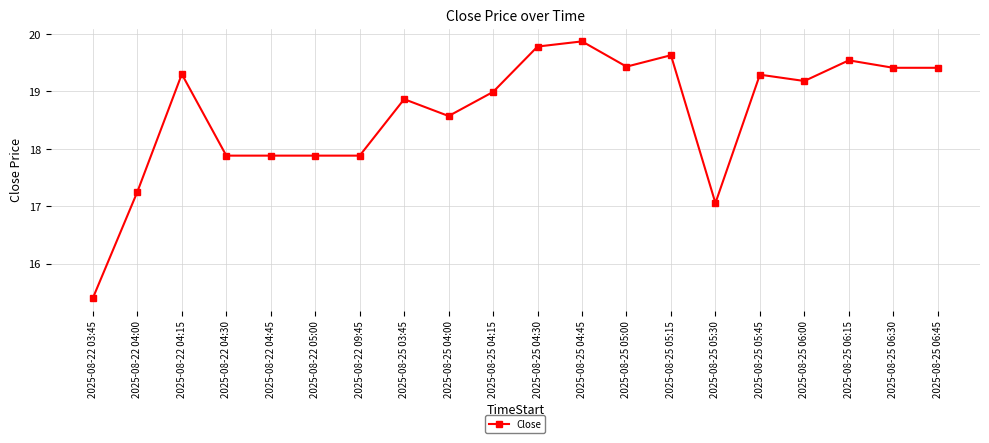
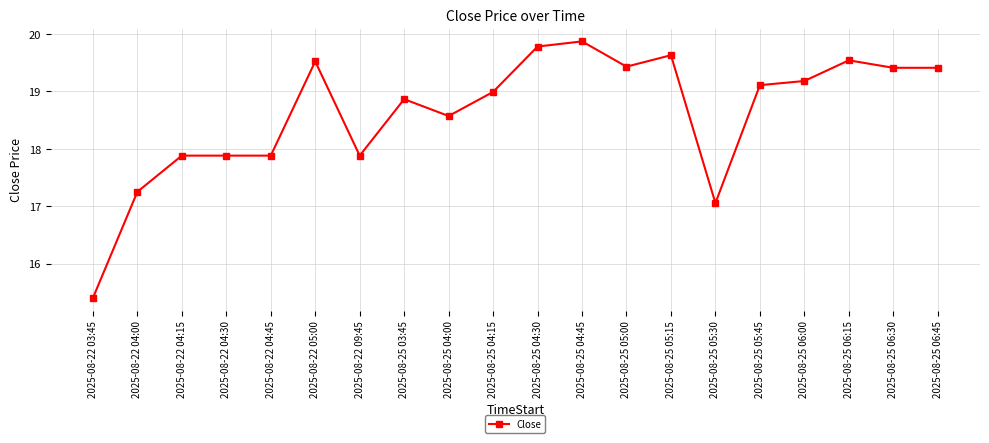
  {
    "2025-08-22 03:45": 15.4,
    "2025-08-22 04:00": 17.3,
-   "2025-08-22 04:15": 19.3,
+   "2025-08-22 04:15": 17.9,
    "2025-08-22 04:30": 17.9,
    "2025-08-22 04:45": 17.9,
-   "2025-08-22 05:00": 17.9,
+   "2025-08-22 05:00": 19.5,
    "2025-08-22 09:45": 17.9,
    "2025-08-25 03:45": 18.9,
    "2025-08-25 04:00": 18.6,
    "2025-08-25 04:15": 19.0,
    "2025-08-25 04:30": 19.8,
    "2025-08-25 04:45": 19.9,
    "2025-08-25 05:00": 19.4,
    "2025-08-25 05:15": 19.6,
    "2025-08-25 05:30": 17.1,
-   "2025-08-25 05:45": 19.3,
+   "2025-08-25 05:45": 19.1,
    "2025-08-25 06:00": 19.2,
    "2025-08-25 06:15": 19.5,
    "2025-08-25 06:30": 19.4,
    "2025-08-25 06:45": 19.4
  }
